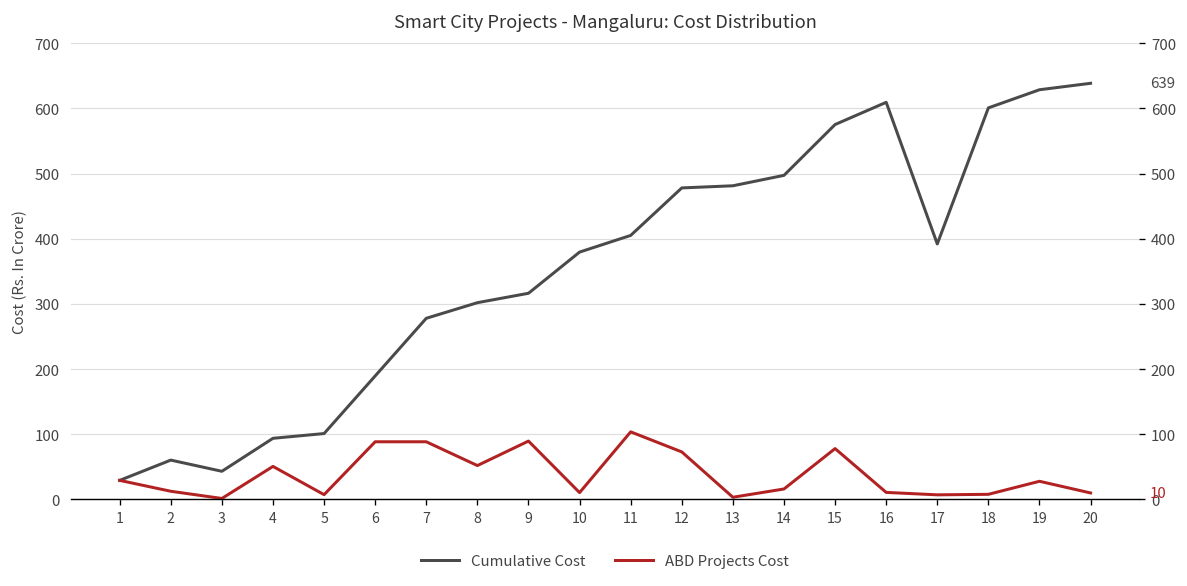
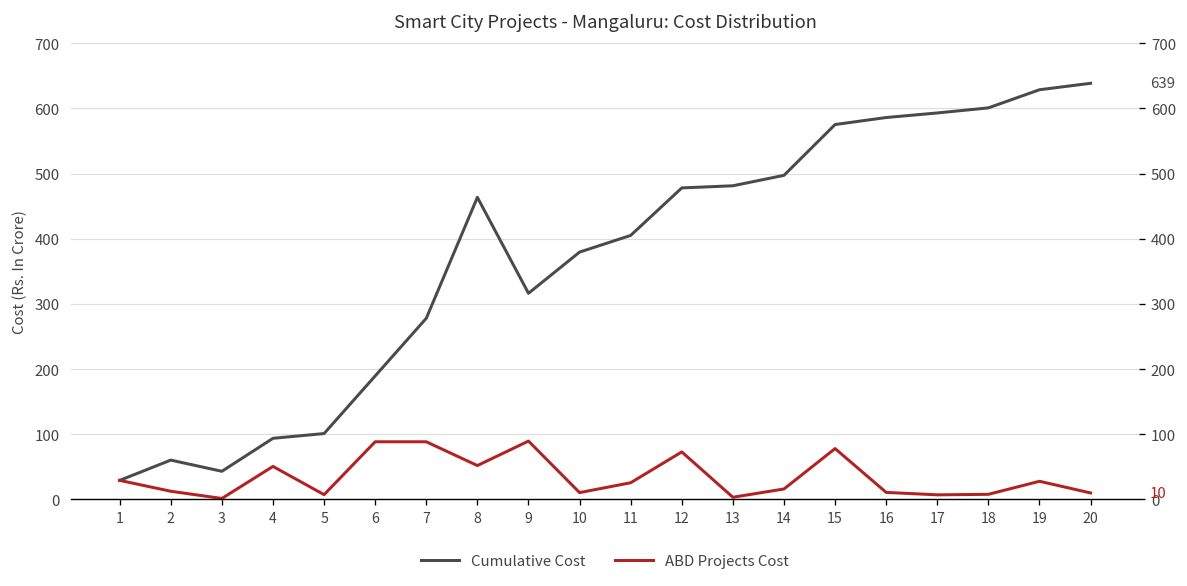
  {
    "Cumulative Cost": {
      "2": 60,
      "3": 40,
      "4": 90,
      "5": 100,
      "6": 190,
      "7": 280,
-     "8": 300,
+     "8": 460,
      "9": 320,
      "10": 380,
      "11": 410,
      "12": 480,
      "13": 480,
      "14": 500,
      "15": 580,
-     "16": 610,
-     "17": 390,
+     "16": 590,
+     "17": 590,
      "18": 600,
      "19": 630,
      "20": 640
    },
    "ABD Projects Cost": {
      "2": 10,
      "3": 0,
      "4": 50,
      "5": 10,
      "6": 90,
      "7": 90,
      "8": 50,
      "9": 90,
      "10": 10,
-     "11": 100,
+     "11": 30,
      "12": 70,
      "13": 0,
      "14": 20,
      "15": 80,
      "16": 10,
      "17": 10,
      "18": 10,
      "19": 30,
      "20": 10
    }
  }
